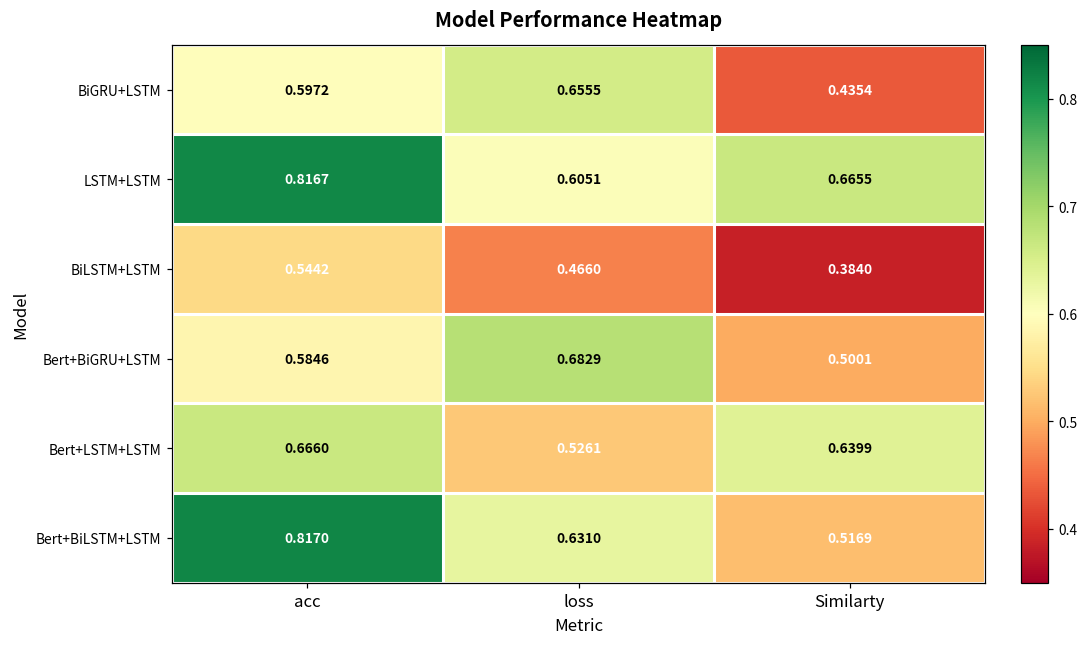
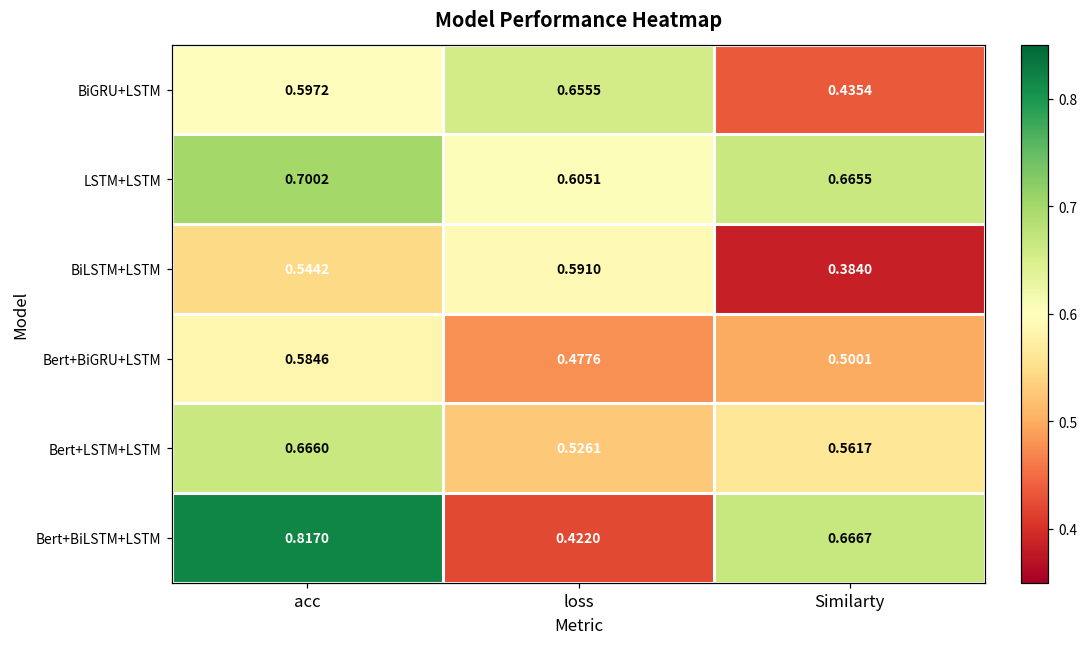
  {
    "BiGRU+LSTM": {
      "acc": 0.5972,
      "loss": 0.6555,
      "Similarty": 0.4354
    },
    "LSTM+LSTM": {
-     "acc": 0.8167,
+     "acc": 0.7002,
      "loss": 0.6051,
      "Similarty": 0.6655
    },
    "BiLSTM+LSTM": {
      "acc": 0.5442,
-     "loss": 0.4660,
+     "loss": 0.5910,
      "Similarty": 0.3840
    },
    "Bert+BiGRU+LSTM": {
      "acc": 0.5846,
-     "loss": 0.6829,
+     "loss": 0.4776,
      "Similarty": 0.5001
    },
    "Bert+LSTM+LSTM": {
      "acc": 0.6660,
      "loss": 0.5261,
-     "Similarty": 0.6399
+     "Similarty": 0.5617
    },
    "Bert+BiLSTM+LSTM": {
      "acc": 0.8170,
-     "loss": 0.6310,
-     "Similarty": 0.5169
+     "loss": 0.4220,
+     "Similarty": 0.6667
    }
  }
